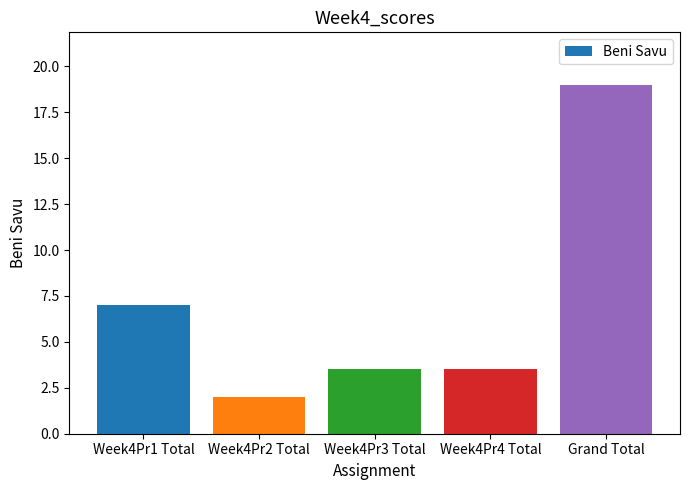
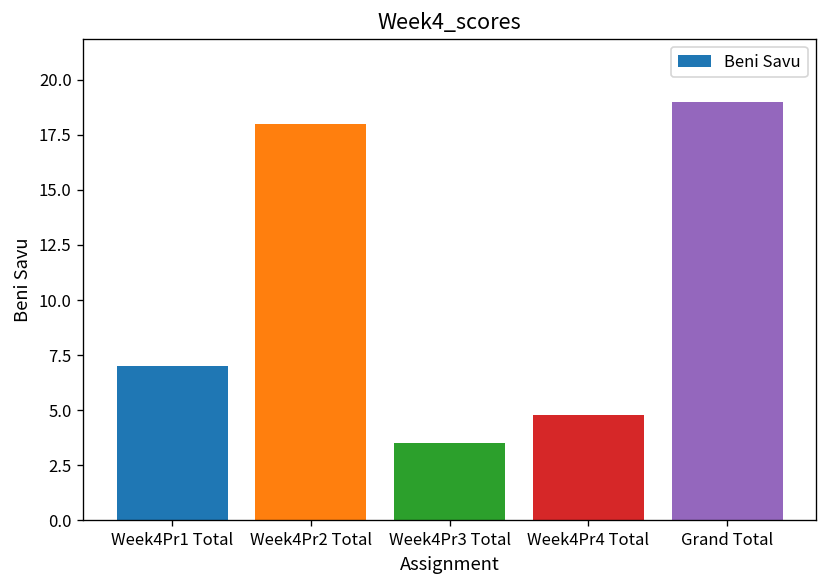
  {
    "Week4Pr1 Total": 7.0,
-   "Week4Pr2 Total": 2,
+   "Week4Pr2 Total": 18,
    "Week4Pr3 Total": 3.5,
-   "Week4Pr4 Total": 3.5,
+   "Week4Pr4 Total": 4.8,
    "Grand Total": 19.0
  }
